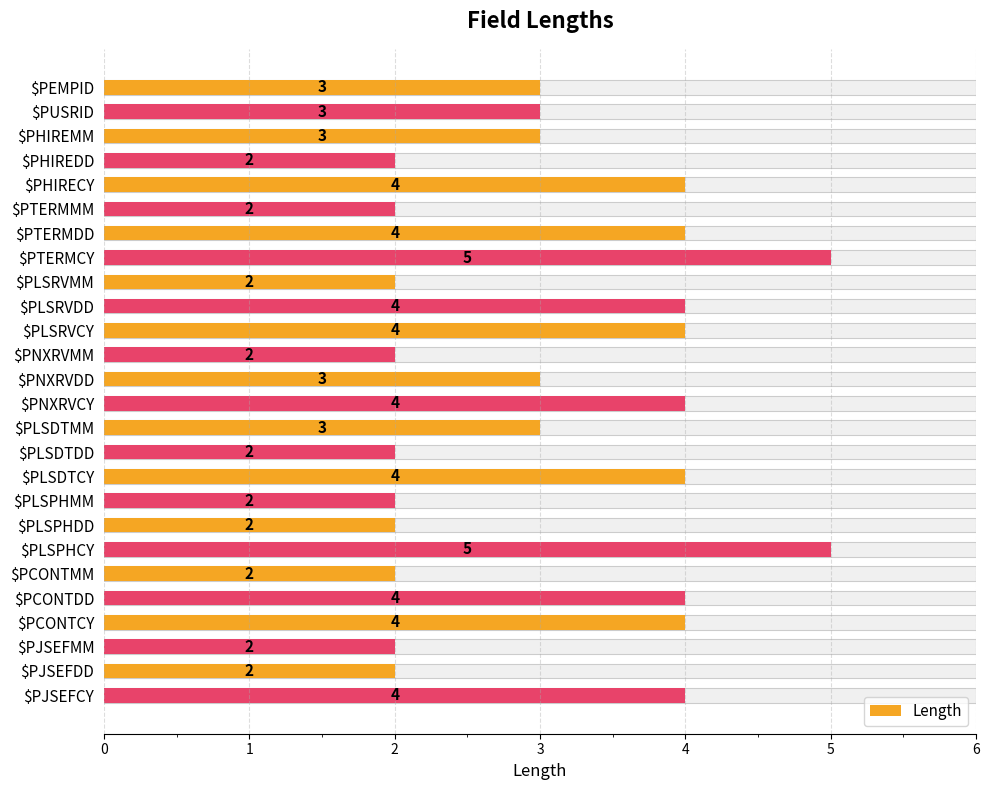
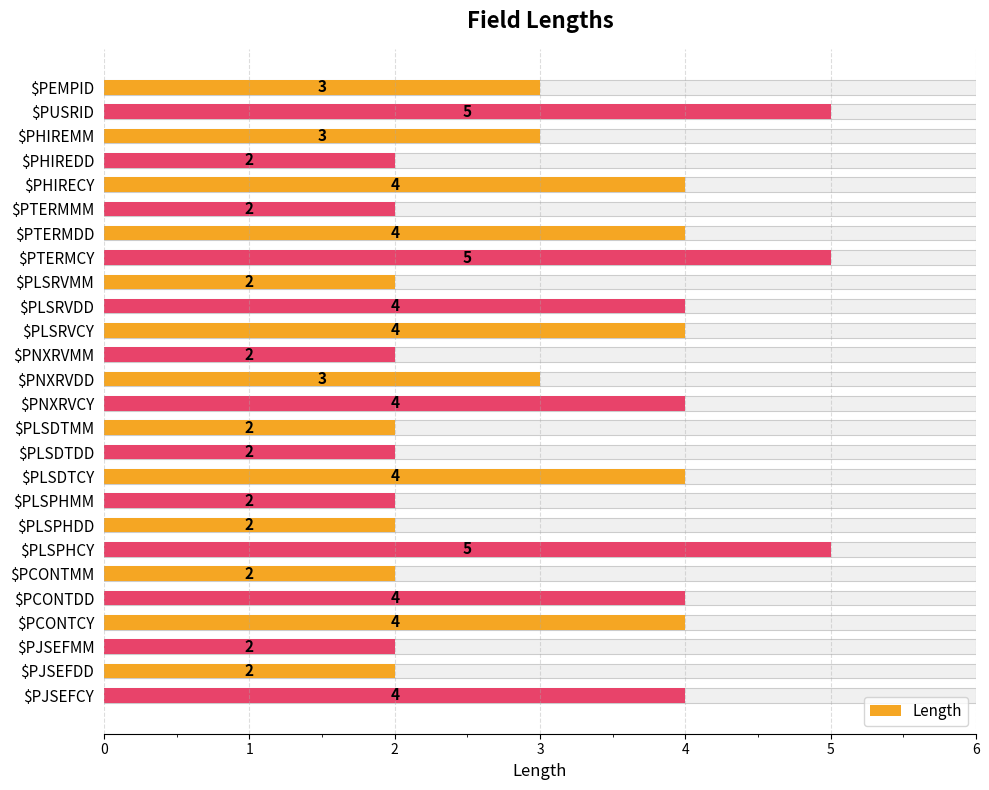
  {
    "Length": {
-     "$PUSRID": 3,
-     "$PLSDTMM": 3
+     "$PUSRID": 5,
+     "$PLSDTMM": 2
    }
  }
